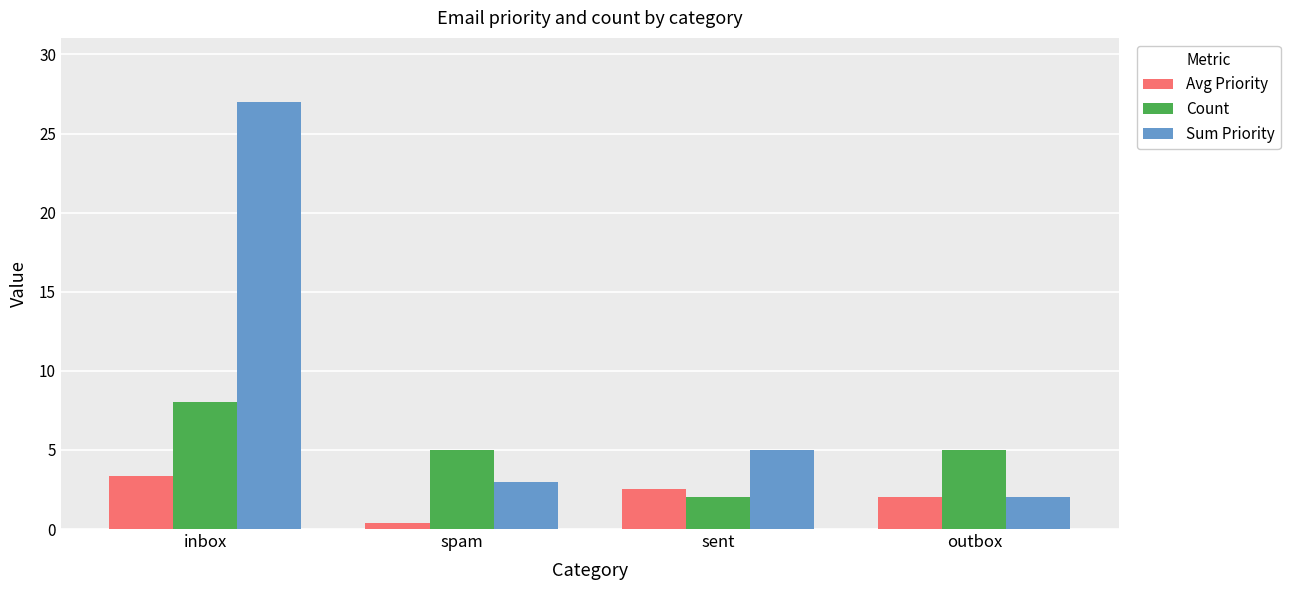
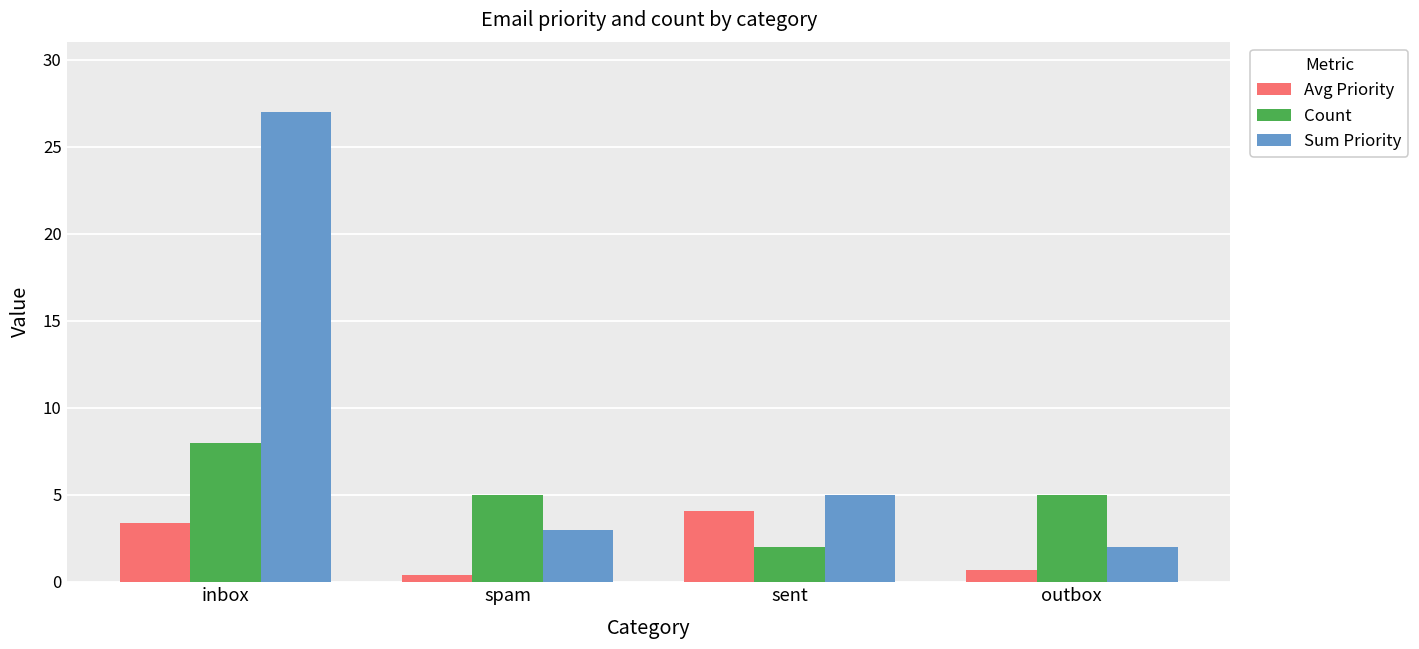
  {
    "Avg Priority": {
      "inbox": 3.4,
      "spam": 0.4,
-     "sent": 2.5,
-     "outbox": 2.0
+     "sent": 4.1,
+     "outbox": 0.7
    },
    "Count": {
      "inbox": 8.0,
      "spam": 5.0,
      "sent": 2.0,
      "outbox": 5.0
    },
    "Sum Priority": {
      "inbox": 27.0,
      "spam": 3.0,
      "sent": 5.0,
      "outbox": 2.0
    }
  }
